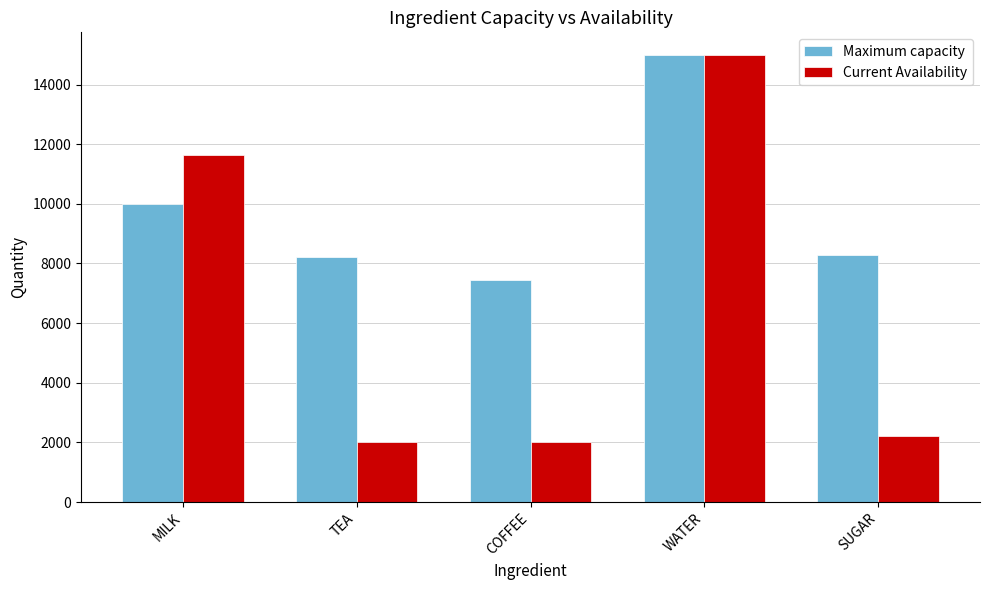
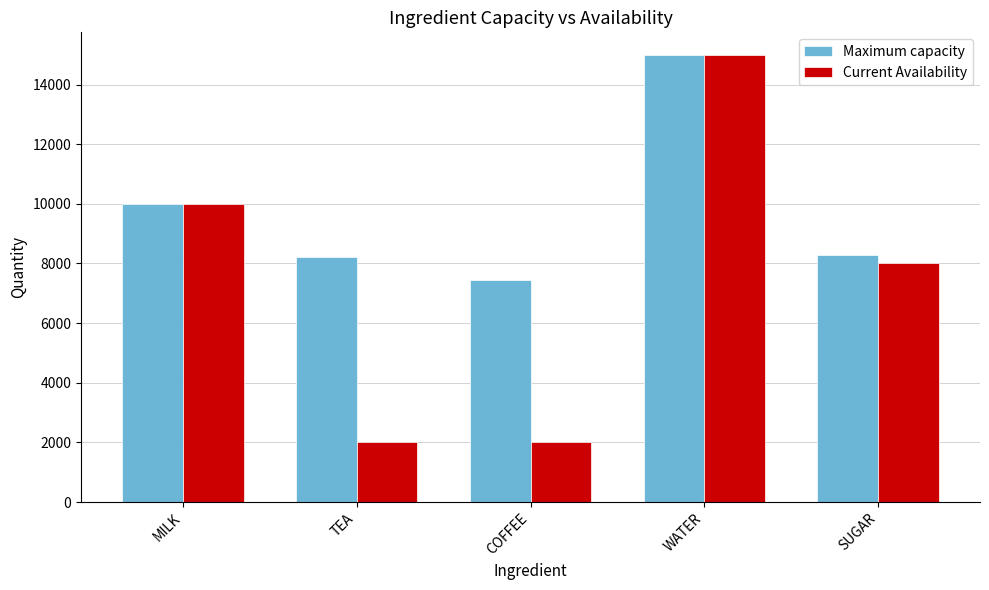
  {
    "Maximum capacity": {
      "MILK": 10000,
      "TEA": 8200,
      "COFFEE": 7400,
      "WATER": 15000,
      "SUGAR": 8300
    },
    "Current Availability": {
-     "MILK": 11600,
+     "MILK": 10000,
      "TEA": 2000,
      "COFFEE": 2000,
      "WATER": 15000,
-     "SUGAR": 2200
+     "SUGAR": 8000
    }
  }
